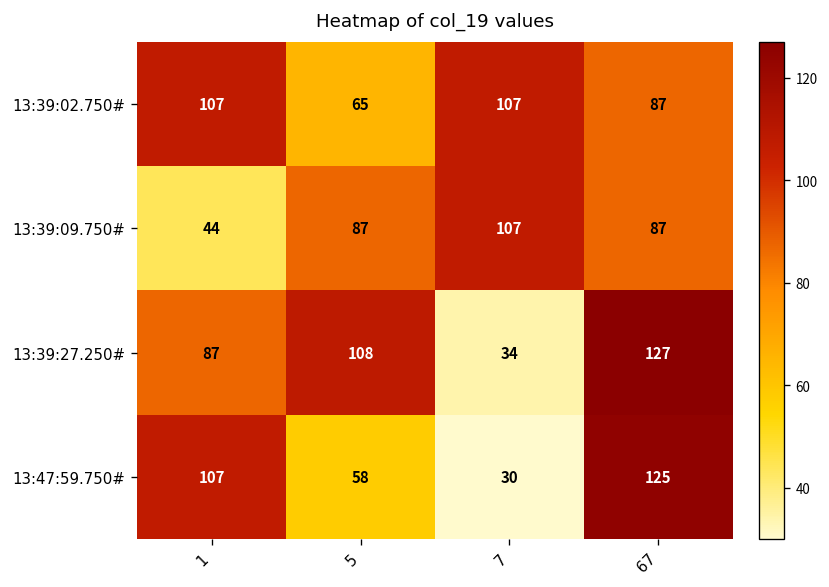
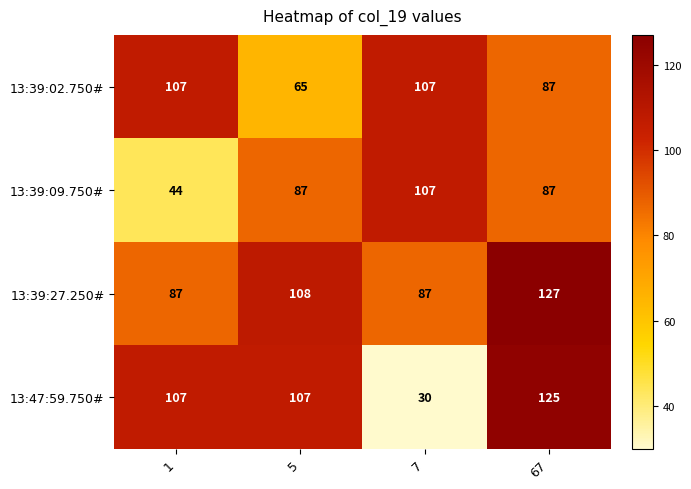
  {
    "13:39:02.750#": {
      "1": 107,
      "5": 65,
      "7": 107,
      "67": 87
    },
    "13:39:09.750#": {
      "1": 44,
      "5": 87,
      "7": 107,
      "67": 87
    },
    "13:39:27.250#": {
      "1": 87,
      "5": 108,
-     "7": 34,
+     "7": 87,
      "67": 127
    },
    "13:47:59.750#": {
      "1": 107,
-     "5": 58,
+     "5": 107,
      "7": 30,
      "67": 125
    }
  }
